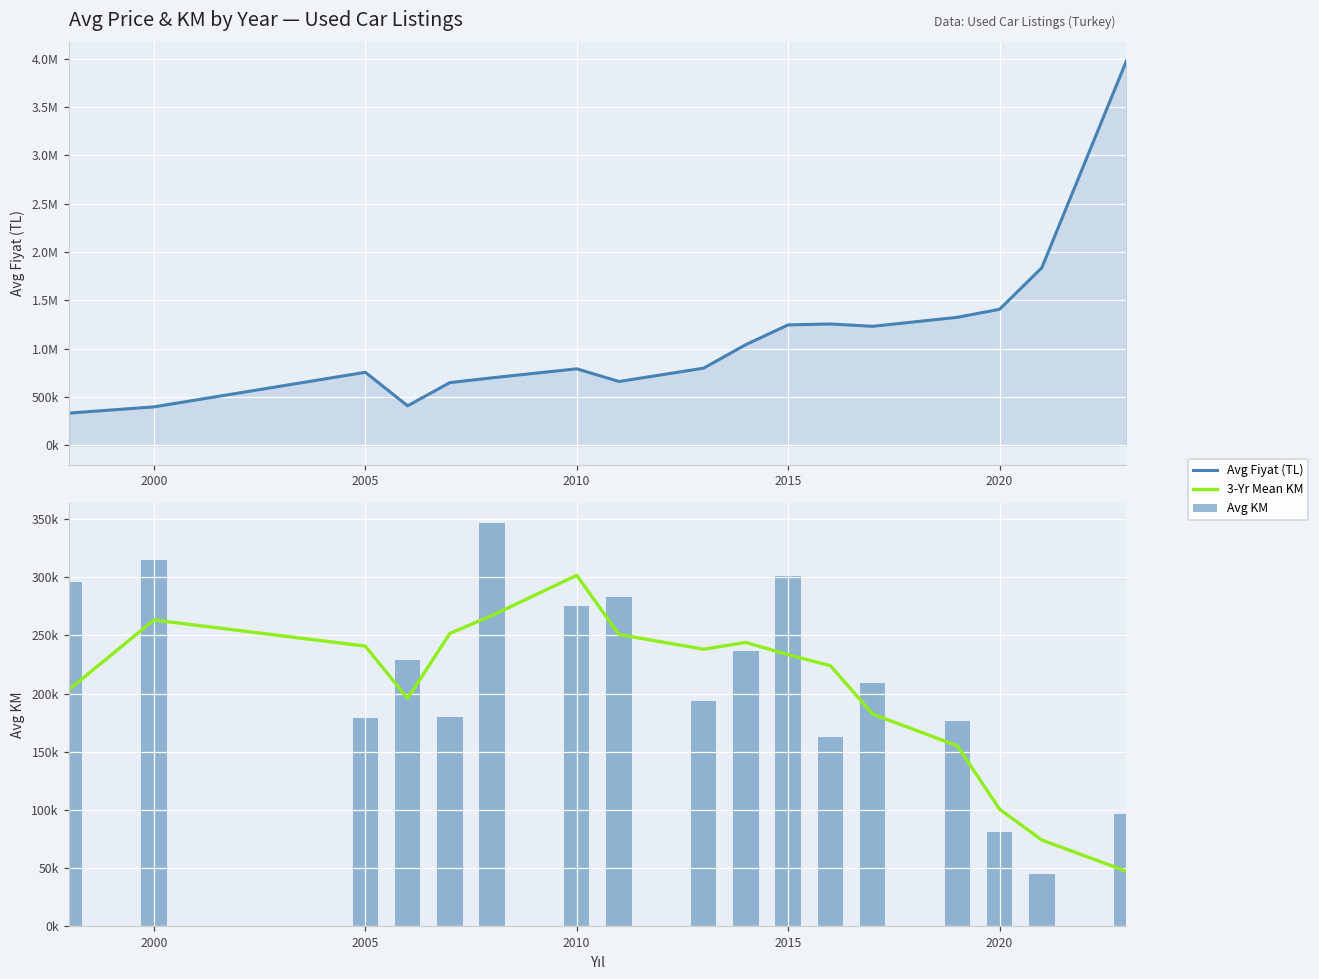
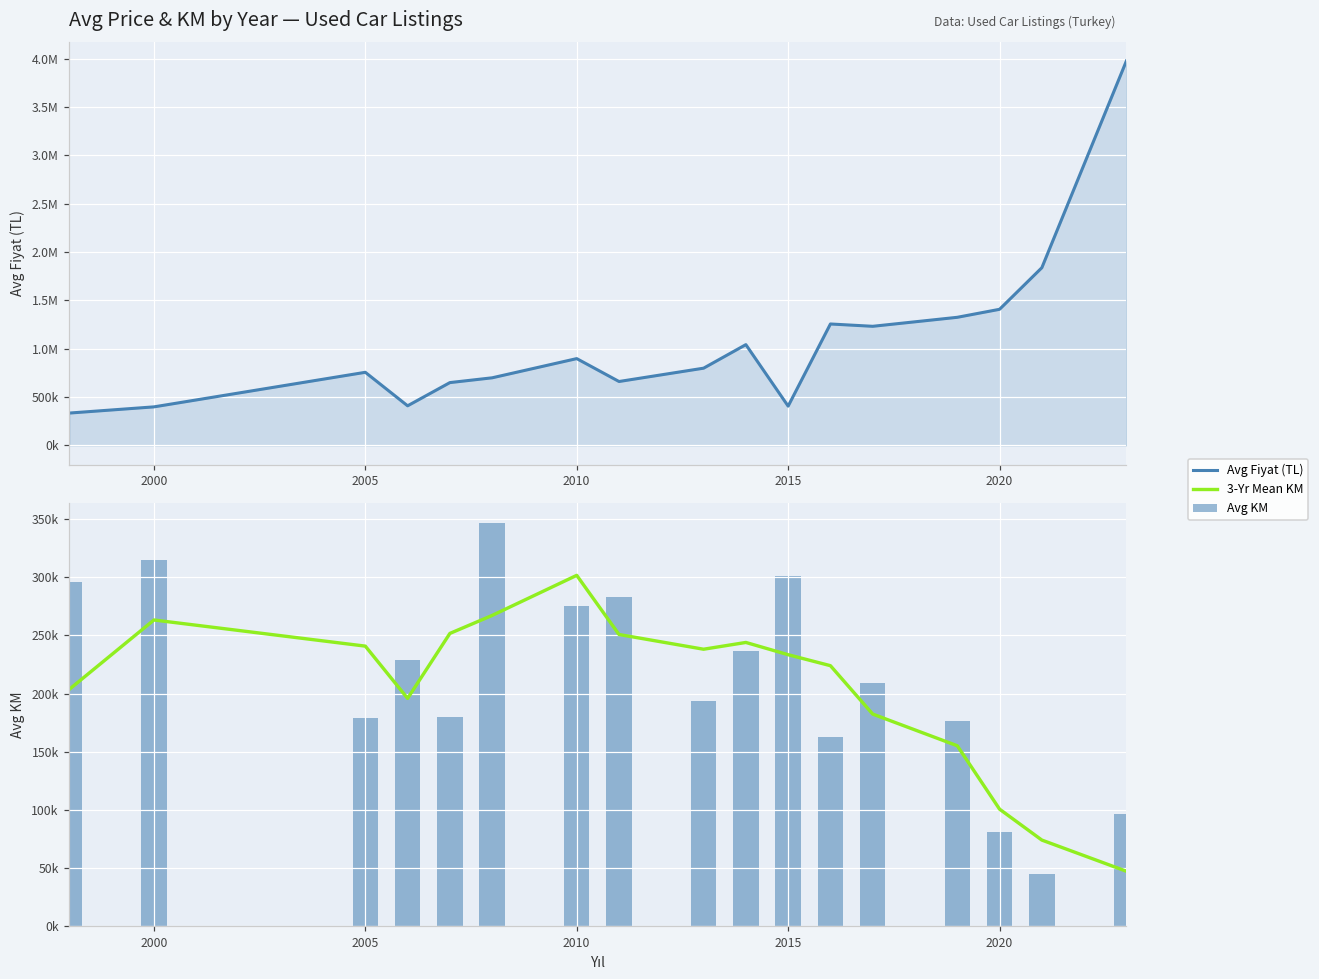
  {
    "Avg Price & KM by Year — Used Car Listings": {
      "2000": 400000,
      "2005": 800000,
-     "2010": 800000,
-     "2015": 1200000,
+     "2010": 900000,
+     "2015": 400000,
      "2020": 1400000
    }
  }
